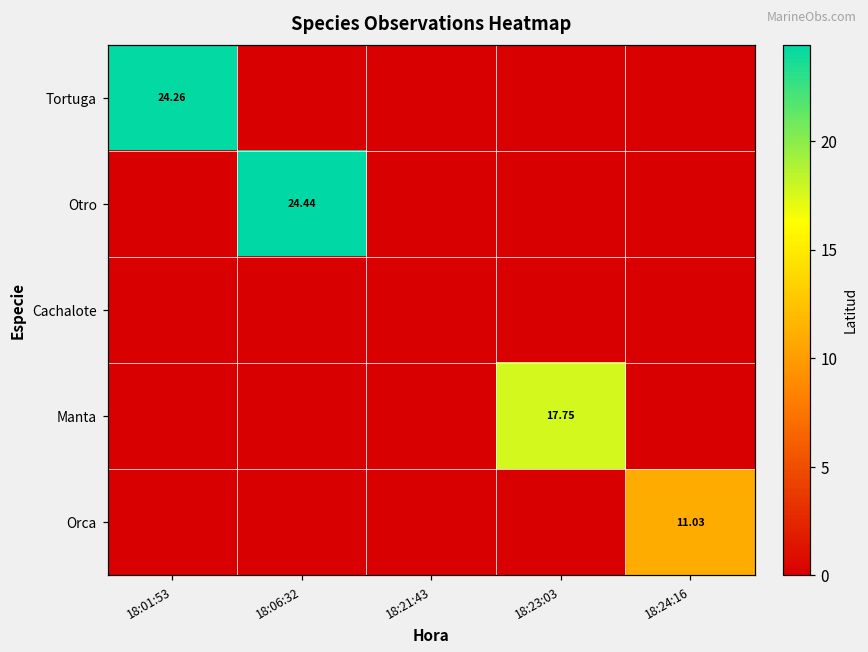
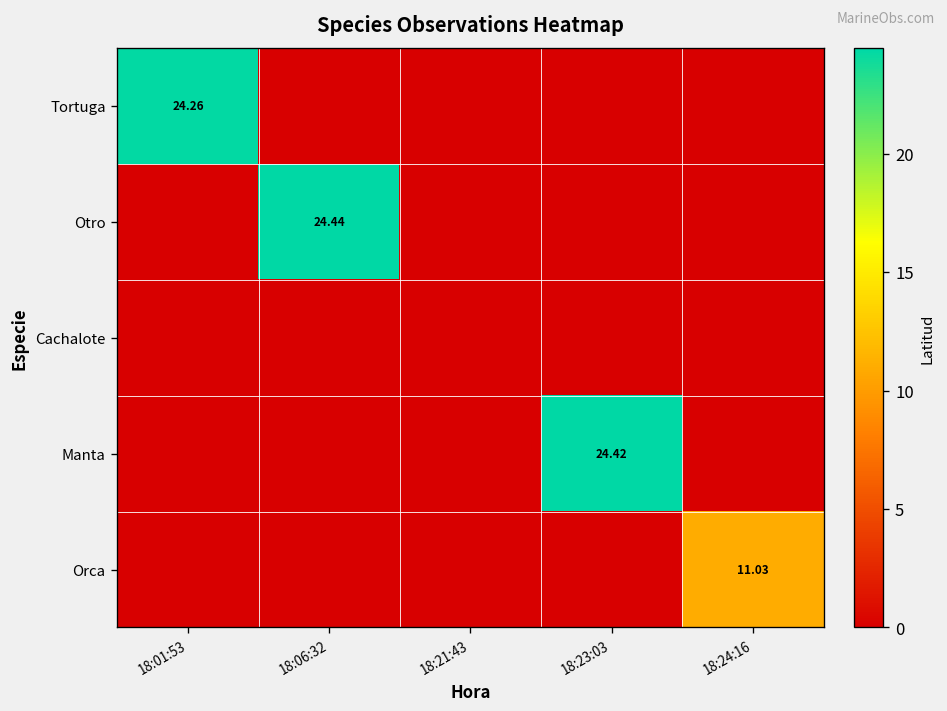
  {
    "Tortuga": {
      "18:01:53": 24.26
    },
    "Otro": {
      "18:06:32": 24.44
    },
    "Manta": {
-     "18:23:03": 17.75
+     "18:23:03": 24.42
    },
    "Orca": {
      "18:24:16": 11.03
    }
  }
